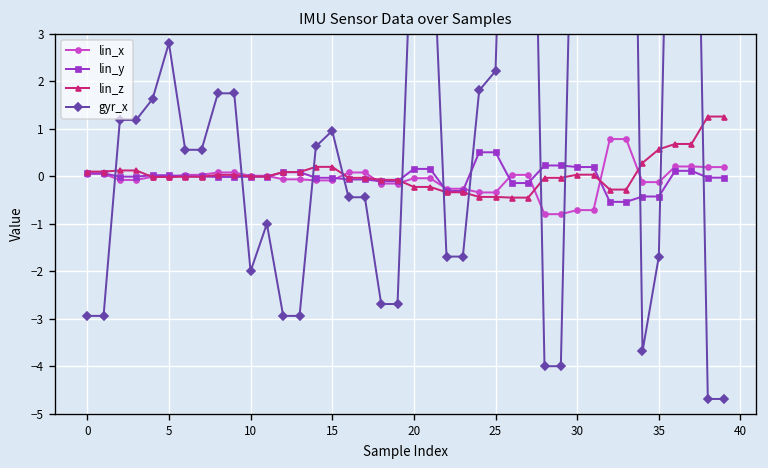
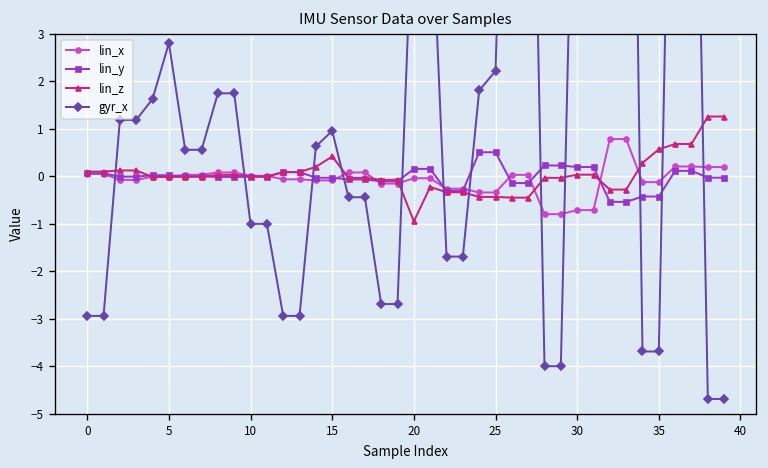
  {
    "lin_z": {
-     "15": 0.2,
-     "20": -0.2,
+     "15": 0.4,
+     "20": -0.9,
      "25": -0.4,
      "30": 0.0,
      "35": 0.6
    },
    "gyr_x": {
      "0": -2.9,
      "5": 2.8,
-     "10": -2,
+     "10": -1,
      "15": 1.0,
      "25": 2.2,
-     "35": -1.7
+     "35": -3.7
    }
  }
